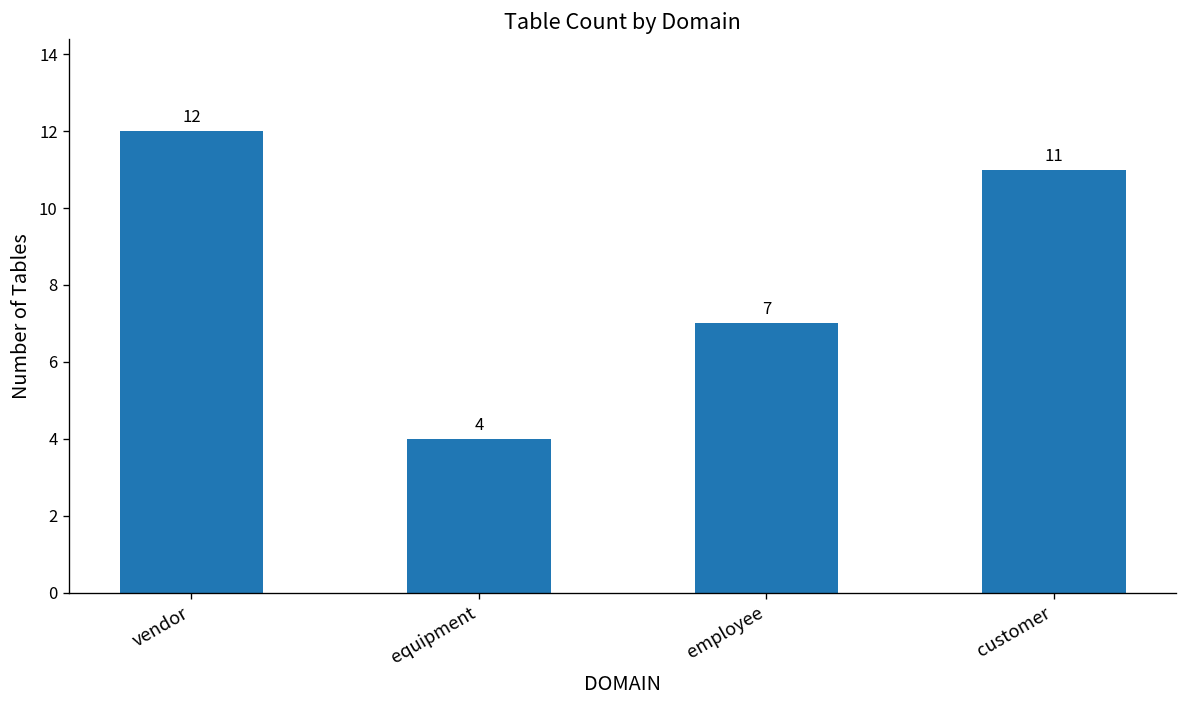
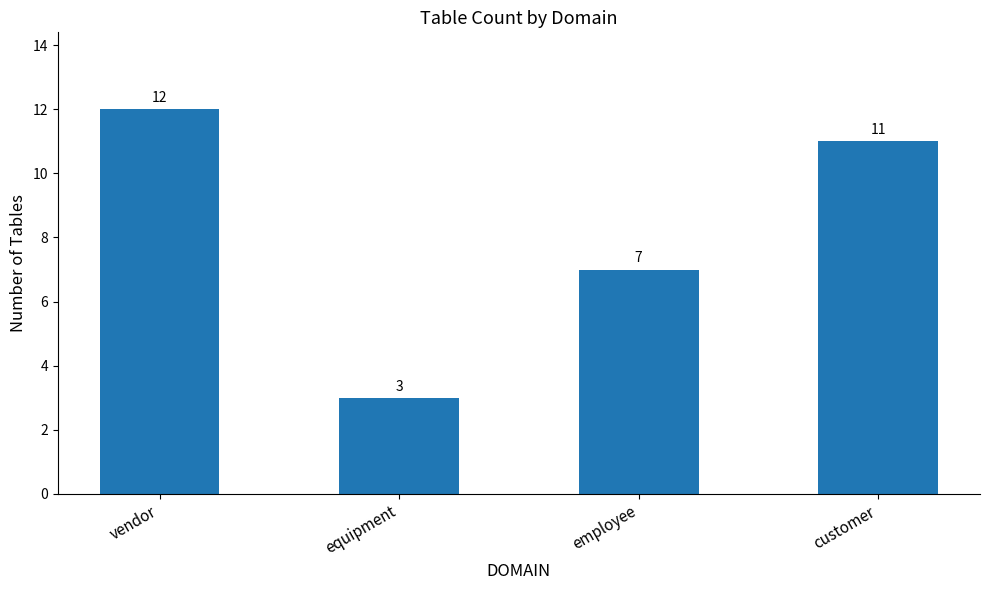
  {
    "vendor": 12,
-   "equipment": 4,
+   "equipment": 3,
    "employee": 7,
    "customer": 11
  }
